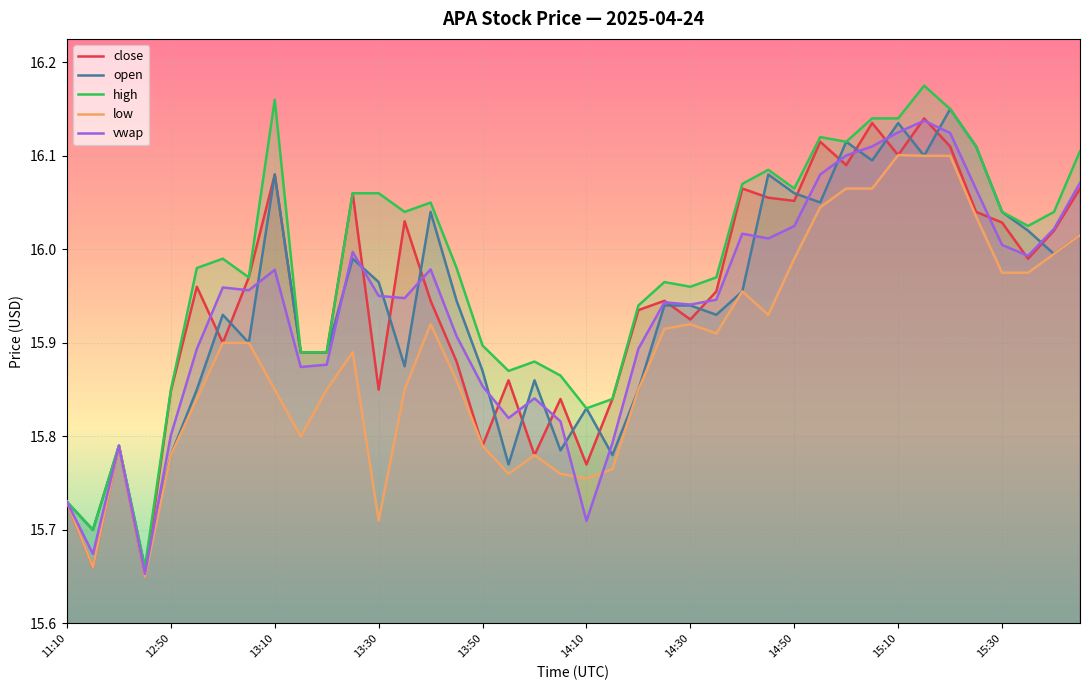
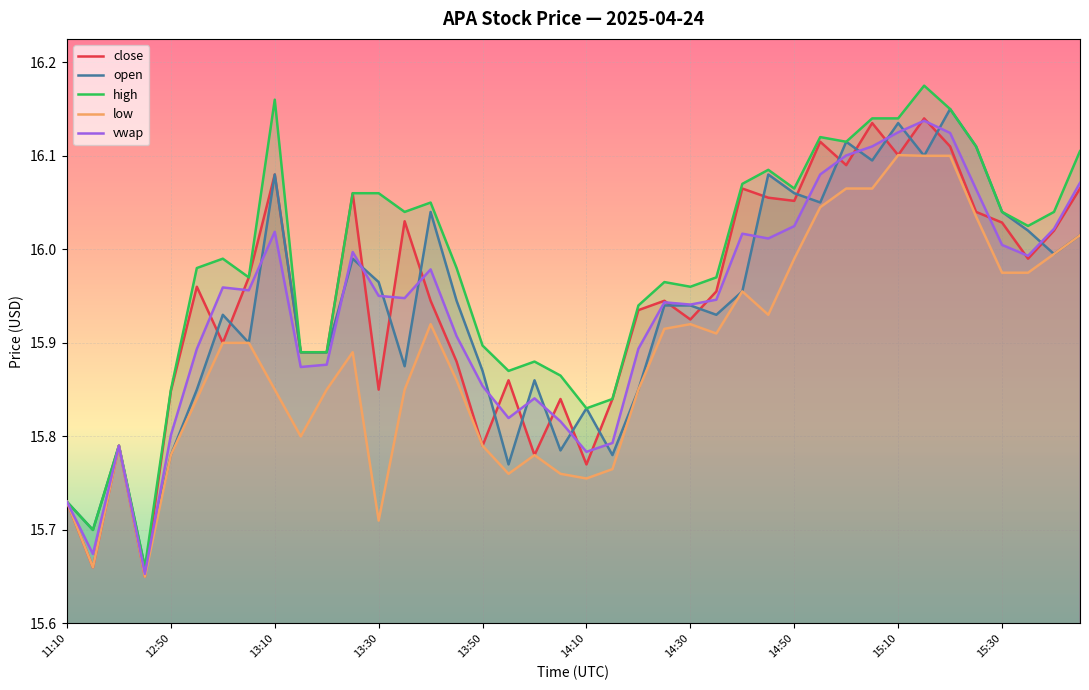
  {
    "close": {
      "13:30": 15.85,
      "14:10": 15.77,
      "14:30": 15.93,
      "14:50": 16.05,
      "15:30": 16.03
    },
    "open": {
      "13:30": 15.97,
      "13:50": 15.87,
      "14:50": 16.06,
      "15:10": 16.14
    },
    "high": {
      "13:10": 16.16,
      "13:30": 16.06,
      "13:50": 15.90,
      "14:30": 15.96,
      "14:50": 16.07,
      "15:10": 16.14
    },
    "low": {
      "13:10": 15.85,
      "13:30": 15.71,
      "14:10": 15.76,
      "14:30": 15.92,
      "14:50": 15.99,
      "15:30": 15.98
    },
    "vwap": {
      "12:50": 15.80,
-     "13:10": 15.98,
+     "13:10": 16.02,
      "13:30": 15.95,
      "13:50": 15.85,
-     "14:10": 15.71,
+     "14:10": 15.78,
      "14:50": 16.02,
      "15:10": 16.13,
      "15:30": 16.00
    }
  }
